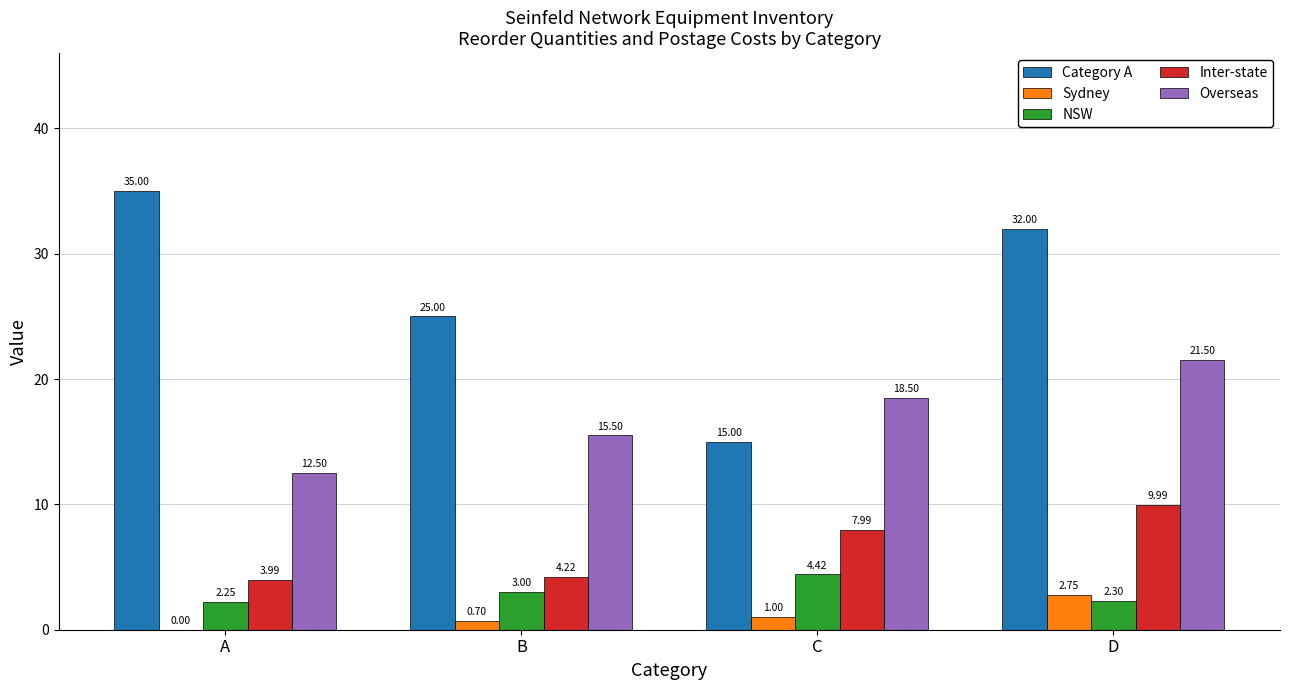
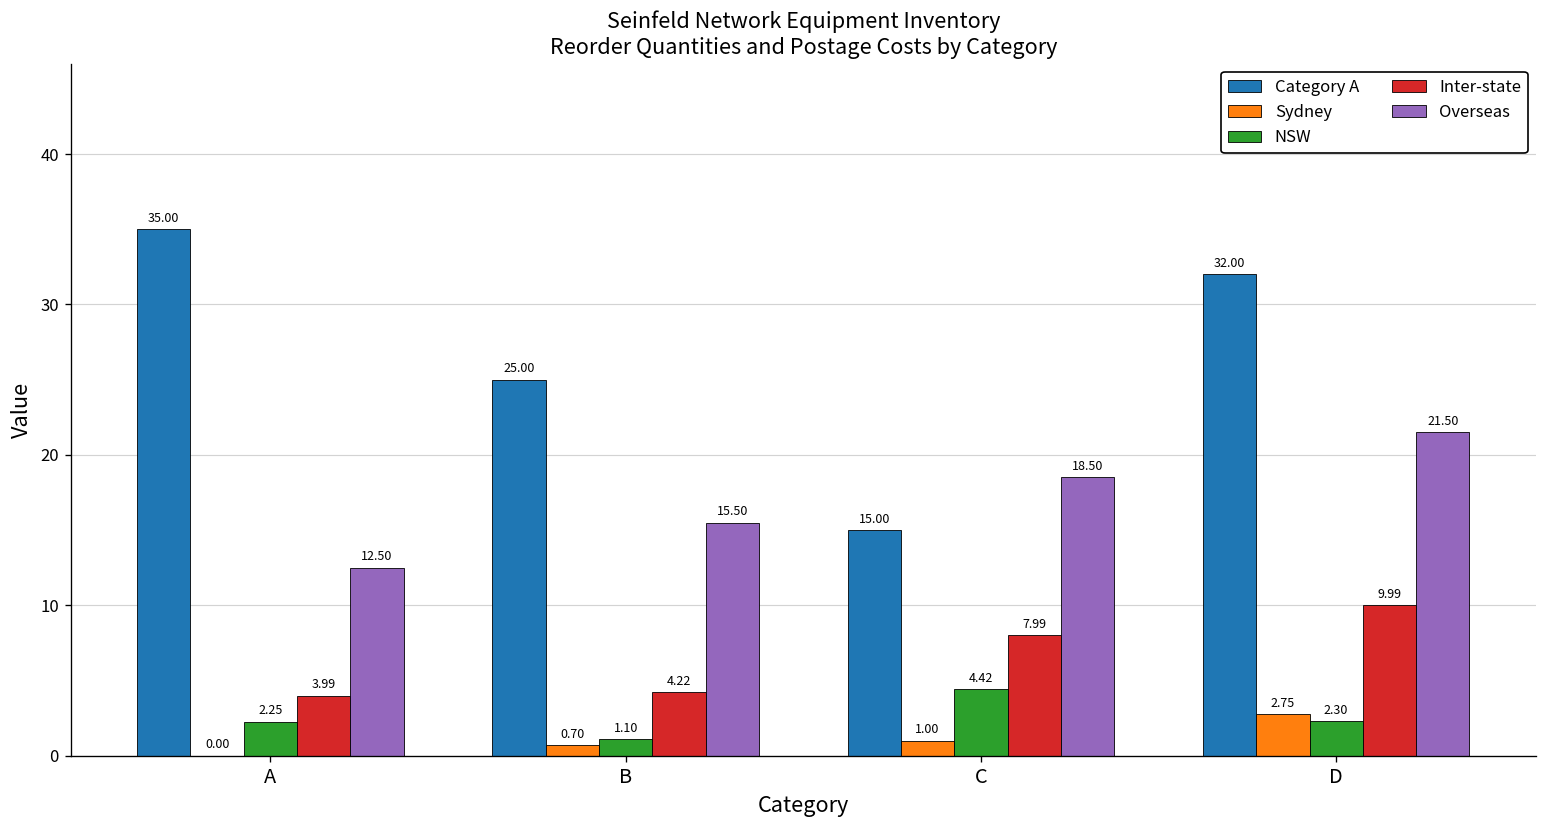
  {
    "Category A": {
      "A": 35.00,
      "B": 25.00,
      "C": 15.00,
      "D": 32.00
    },
    "Sydney": {
      "A": 0.00,
      "B": 0.70,
      "C": 1.00,
      "D": 2.75
    },
    "NSW": {
      "A": 2.25,
-     "B": 3.00,
+     "B": 1.10,
      "C": 4.42,
      "D": 2.30
    },
    "Inter-state": {
      "A": 3.99,
      "B": 4.22,
      "C": 7.99,
      "D": 9.99
    },
    "Overseas": {
      "A": 12.50,
      "B": 15.50,
      "C": 18.50,
      "D": 21.50
    }
  }
